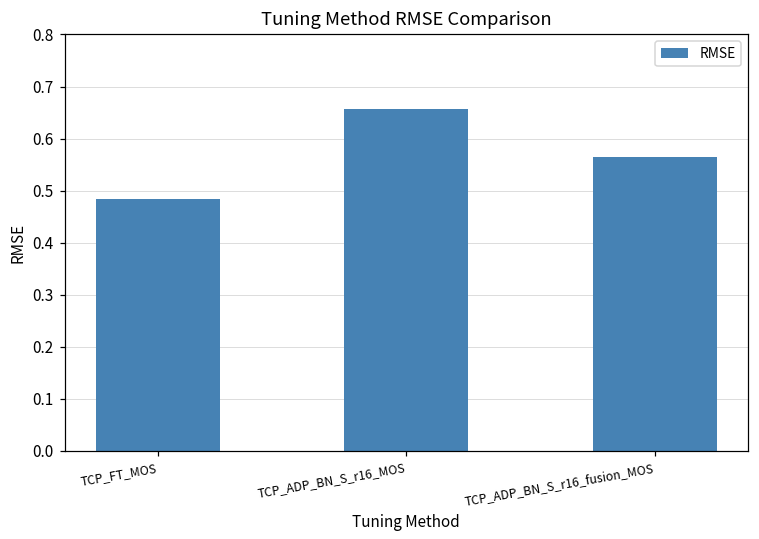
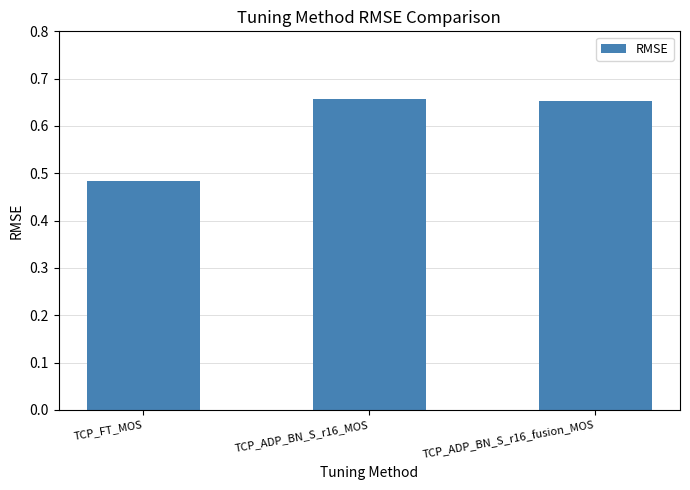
  {
    "TCP_FT_MOS": 0.48,
    "TCP_ADP_BN_S_r16_MOS": 0.66,
-   "TCP_ADP_BN_S_r16_fusion_MOS": 0.57
+   "TCP_ADP_BN_S_r16_fusion_MOS": 0.65
  }
